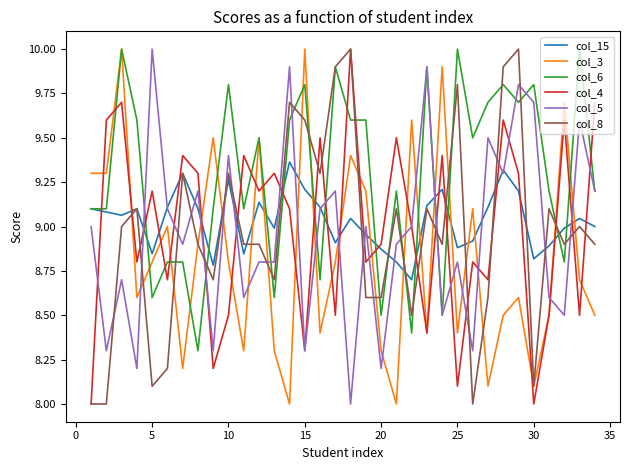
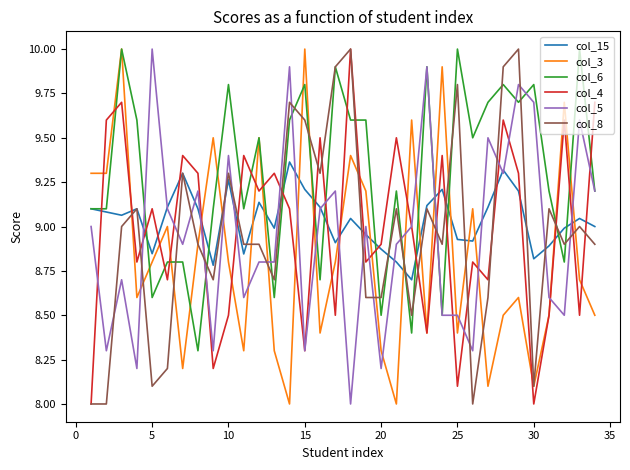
  {
    "col_15": {
      "5": 8.85,
      "10": 9.26,
      "15": 9.21,
      "20": 8.87,
-     "25": 8.88,
+     "25": 8.93,
      "30": 8.82
    },
    "col_3": {
      "5": 8.80,
      "10": 8.80,
      "15": 10.00,
      "20": 8.30,
      "25": 8.40
    },
    "col_6": {
      "5": 8.60,
      "10": 9.80,
      "15": 9.80,
      "20": 8.50,
      "25": 10.00,
      "30": 9.80
    },
    "col_4": {
-     "5": 9.2,
+     "5": 9.1,
      "10": 8.5,
      "20": 8.9,
      "25": 8.1,
      "30": 8.0
    },
    "col_5": {
      "5": 10.0,
      "10": 9.4,
      "20": 8.2,
-     "25": 8.8,
+     "25": 8.5,
      "30": 9.7
    },
    "col_8": {
      "5": 8.10,
      "10": 9.30,
      "15": 9.60,
      "20": 8.60,
      "25": 9.80
    }
  }
